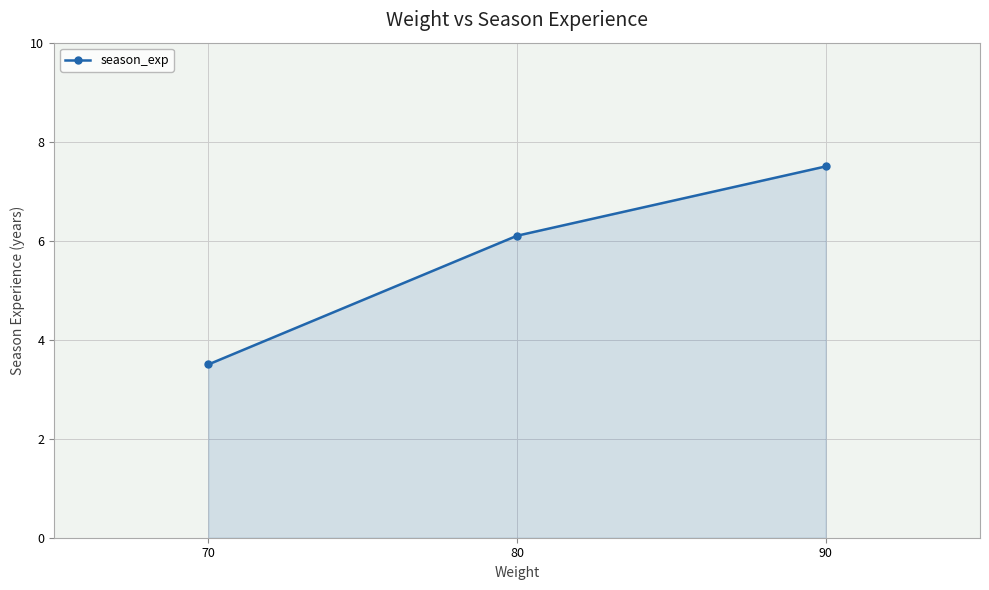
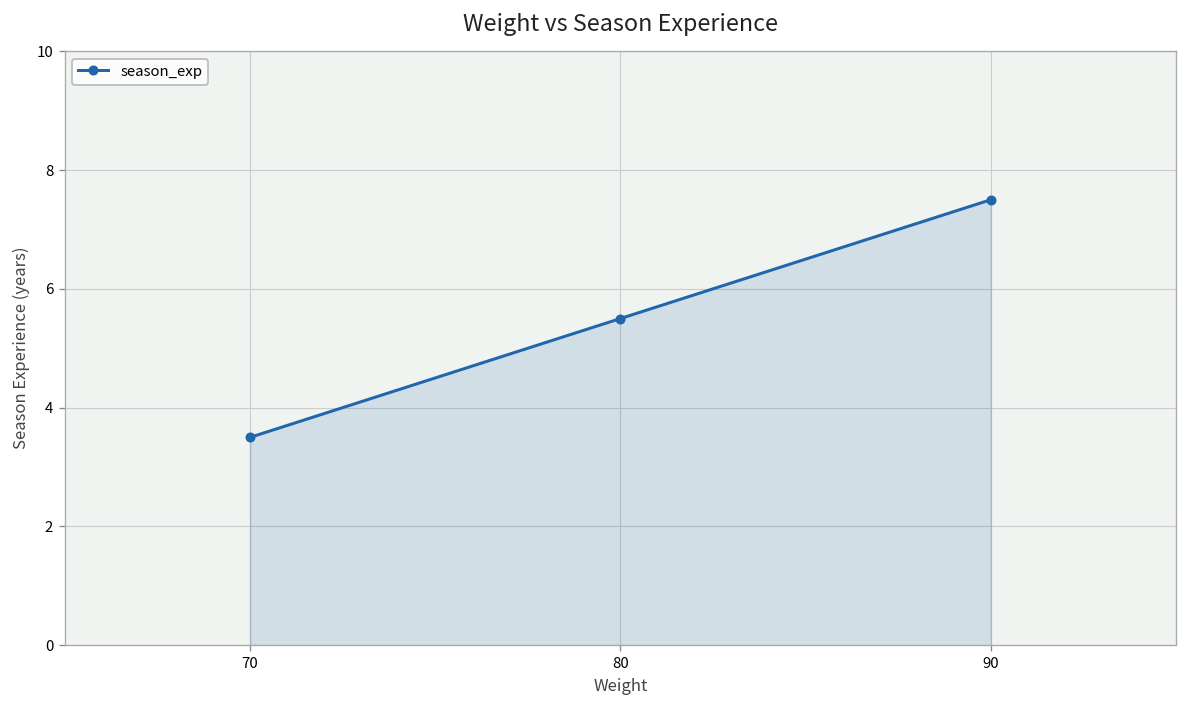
  {
    "70": 3.5,
-   "80": 6.1,
+   "80": 5.5,
    "90": 7.5
  }
